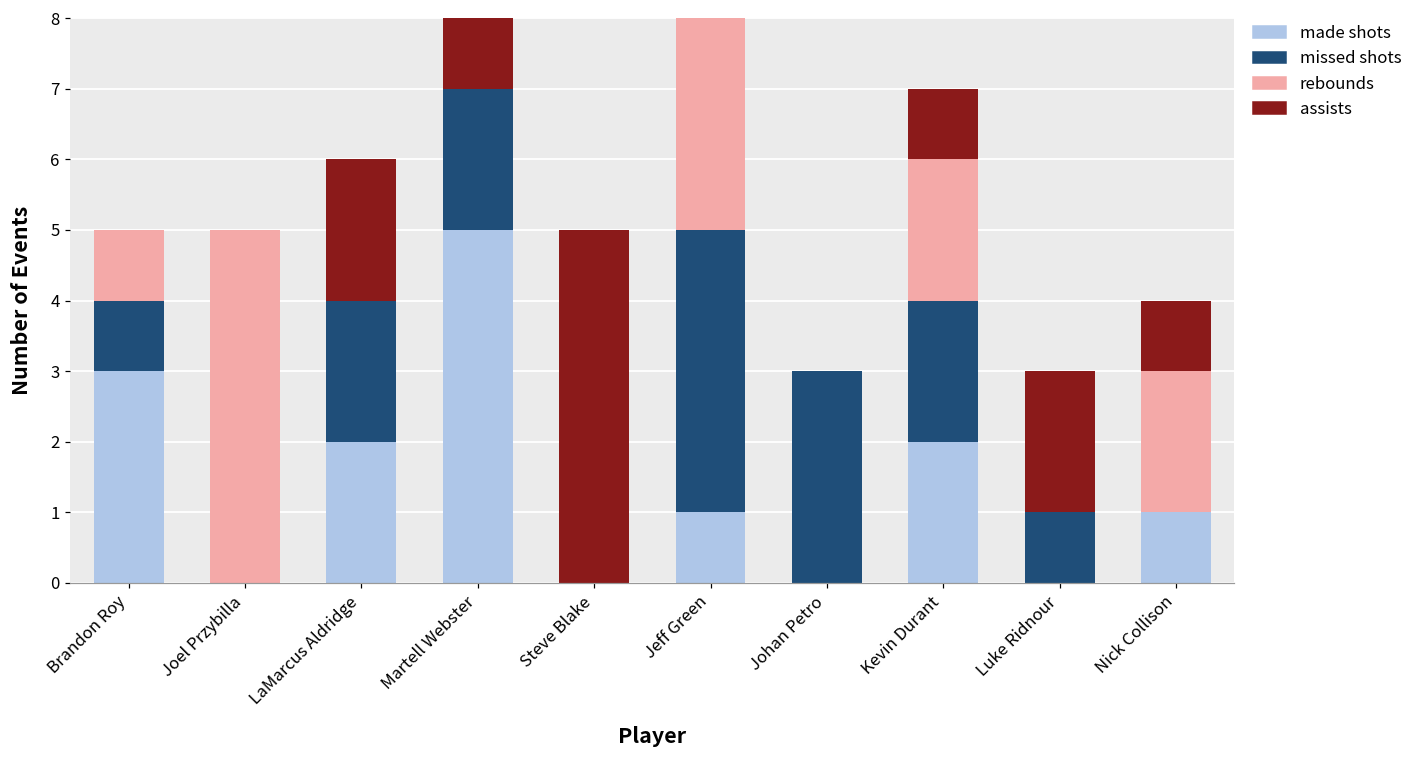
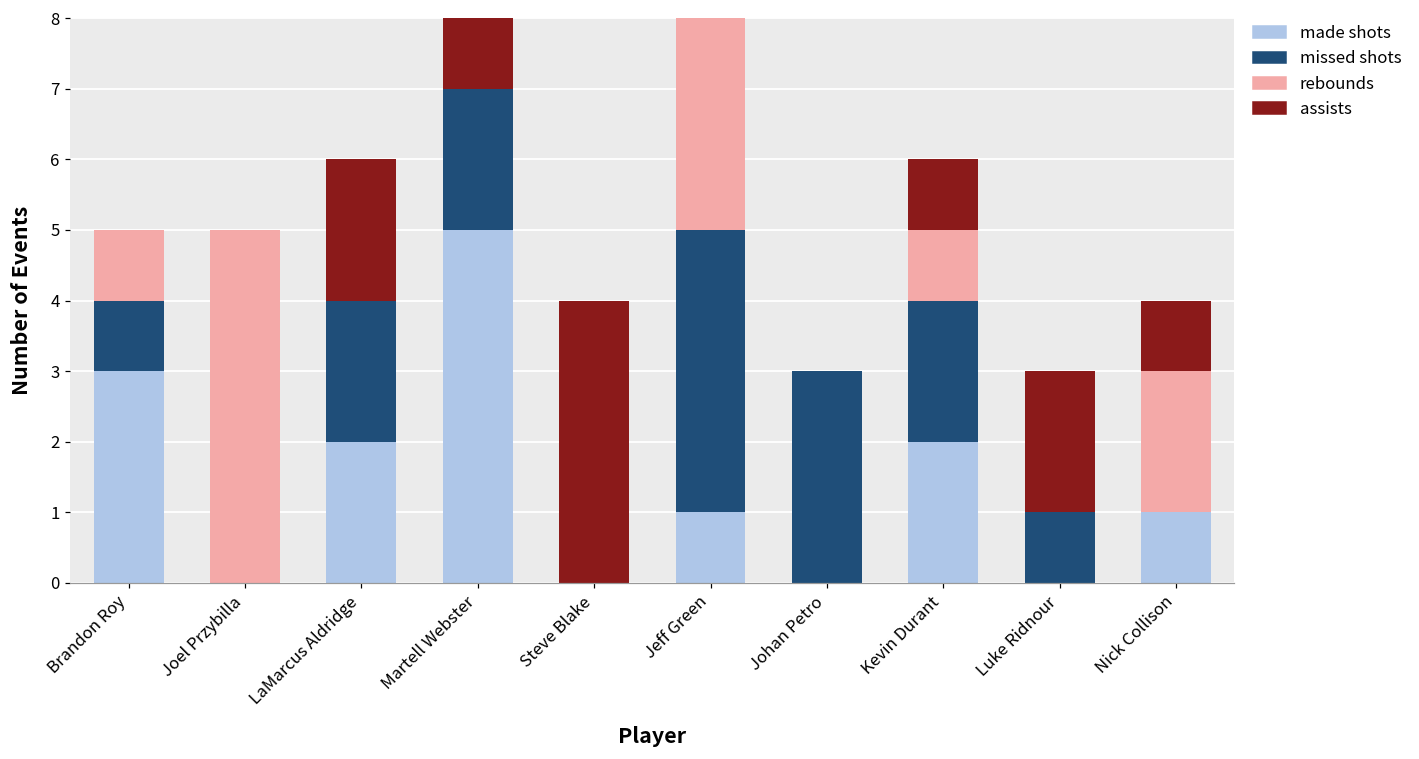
  {
    "made shots": {
      "Brandon Roy": 3,
      "Joel Przybilla": 0,
      "LaMarcus Aldridge": 2,
      "Martell Webster": 5,
      "Steve Blake": 0,
      "Jeff Green": 1,
      "Johan Petro": 0,
      "Kevin Durant": 2,
      "Luke Ridnour": 0,
      "Nick Collison": 1
    },
    "missed shots": {
      "Brandon Roy": 1,
      "Joel Przybilla": 0,
      "LaMarcus Aldridge": 2,
      "Martell Webster": 2,
      "Steve Blake": 0,
      "Jeff Green": 4,
      "Johan Petro": 3,
      "Kevin Durant": 2,
      "Luke Ridnour": 1,
      "Nick Collison": 0
    },
    "rebounds": {
      "Brandon Roy": 1,
      "Joel Przybilla": 5,
      "LaMarcus Aldridge": 0,
      "Martell Webster": 0,
      "Steve Blake": 0,
      "Jeff Green": 3,
      "Johan Petro": 0,
-     "Kevin Durant": 2,
+     "Kevin Durant": 1,
      "Luke Ridnour": 0,
      "Nick Collison": 2
    },
    "assists": {
      "Brandon Roy": 0,
      "Joel Przybilla": 0,
      "LaMarcus Aldridge": 2,
      "Martell Webster": 1,
-     "Steve Blake": 5,
+     "Steve Blake": 4,
      "Jeff Green": 0,
      "Johan Petro": 0,
      "Kevin Durant": 1,
      "Luke Ridnour": 2,
      "Nick Collison": 1
    }
  }
